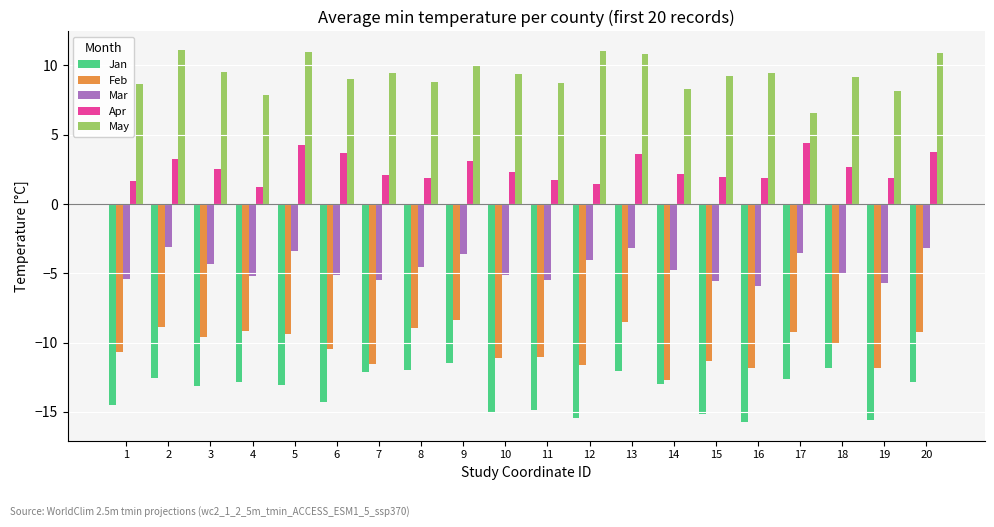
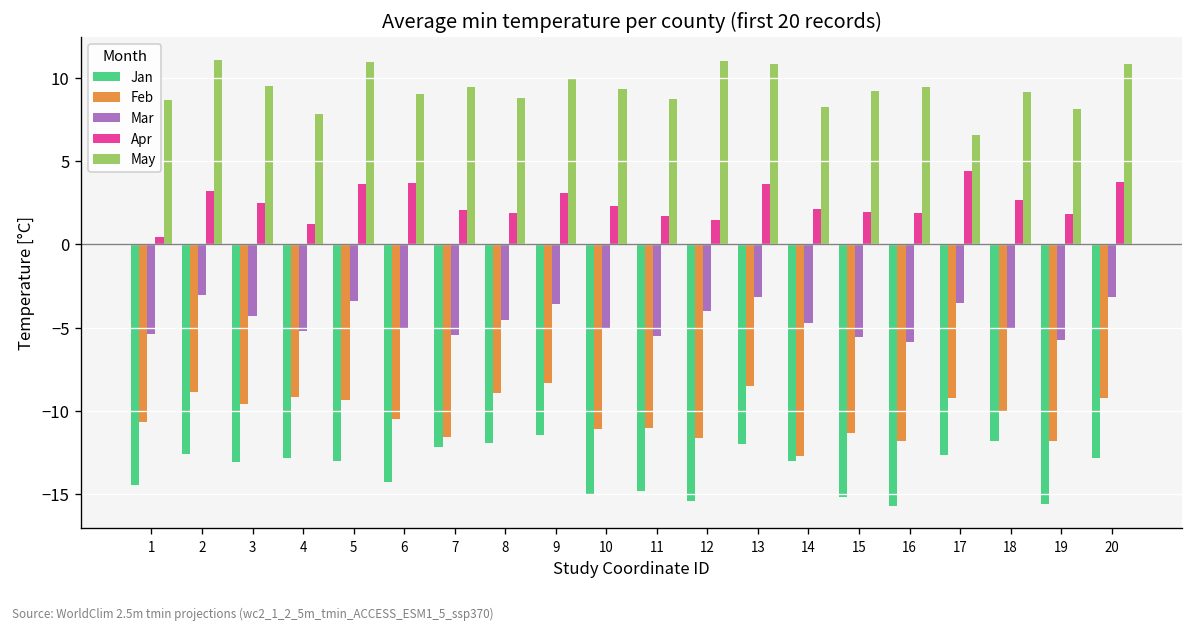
  {
    "Jan": {
      "1": -14.5,
      "2": -12.6,
      "3": -13.1,
      "4": -12.9,
      "5": -13.0,
      "6": -14.3,
      "7": -12.2,
      "8": -12.0,
      "9": -11.5,
      "10": -15.1,
      "11": -14.9,
      "12": -15.5,
      "13": -12.0,
      "14": -13.0,
      "15": -15.2,
      "16": -15.7,
      "17": -12.6,
      "18": -11.8,
      "19": -15.6,
      "20": -12.8
    },
    "Feb": {
      "1": -10.7,
      "2": -8.9,
      "3": -9.6,
      "4": -9.2,
      "5": -9.4,
      "6": -10.5,
      "7": -11.6,
      "8": -9.0,
      "9": -8.3,
      "10": -11.1,
      "11": -11.0,
      "12": -11.7,
      "13": -8.5,
      "14": -12.7,
      "15": -11.4,
      "16": -11.8,
      "17": -9.2,
      "18": -10.1,
      "19": -11.8,
      "20": -9.2
    },
    "Mar": {
      "1": -5.4,
      "2": -3.1,
      "3": -4.3,
      "4": -5.2,
      "5": -3.4,
      "6": -5.1,
      "7": -5.5,
      "8": -4.5,
      "9": -3.6,
      "10": -5.1,
      "11": -5.5,
      "12": -4.0,
      "13": -3.2,
      "14": -4.7,
      "15": -5.6,
      "16": -5.9,
      "17": -3.5,
      "18": -5.1,
      "19": -5.7,
      "20": -3.2
    },
    "Apr": {
-     "1": 1.6,
+     "1": 0.5,
      "2": 3.2,
      "3": 2.5,
      "4": 1.2,
-     "5": 4.3,
+     "5": 3.7,
      "6": 3.7,
      "7": 2.1,
      "8": 1.9,
      "9": 3.1,
      "10": 2.3,
      "11": 1.7,
      "12": 1.5,
      "13": 3.6,
      "14": 2.1,
      "15": 1.9,
      "16": 1.9,
      "17": 4.4,
      "18": 2.7,
      "19": 1.8,
      "20": 3.7
    },
    "May": {
      "1": 8.7,
      "2": 11.1,
      "3": 9.5,
      "4": 7.9,
      "5": 11.0,
      "6": 9.0,
      "7": 9.4,
      "8": 8.8,
      "9": 10.0,
      "10": 9.4,
      "11": 8.7,
      "12": 11.0,
      "13": 10.9,
      "14": 8.3,
      "15": 9.2,
      "16": 9.5,
      "17": 6.6,
      "18": 9.2,
      "19": 8.2,
      "20": 10.9
    }
  }
